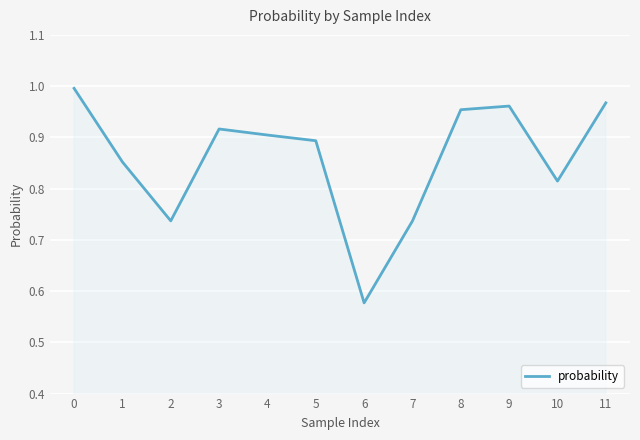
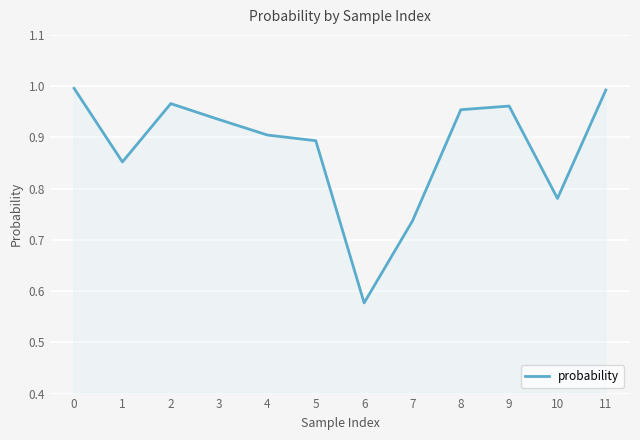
  {
    "0": 1.00,
    "1": 0.85,
-   "2": 0.74,
-   "3": 0.92,
+   "2": 0.97,
+   "3": 0.93,
    "4": 0.90,
    "5": 0.89,
    "6": 0.58,
    "7": 0.74,
    "8": 0.95,
    "9": 0.96,
-   "10": 0.81,
-   "11": 0.97
+   "10": 0.78,
+   "11": 0.99
  }
